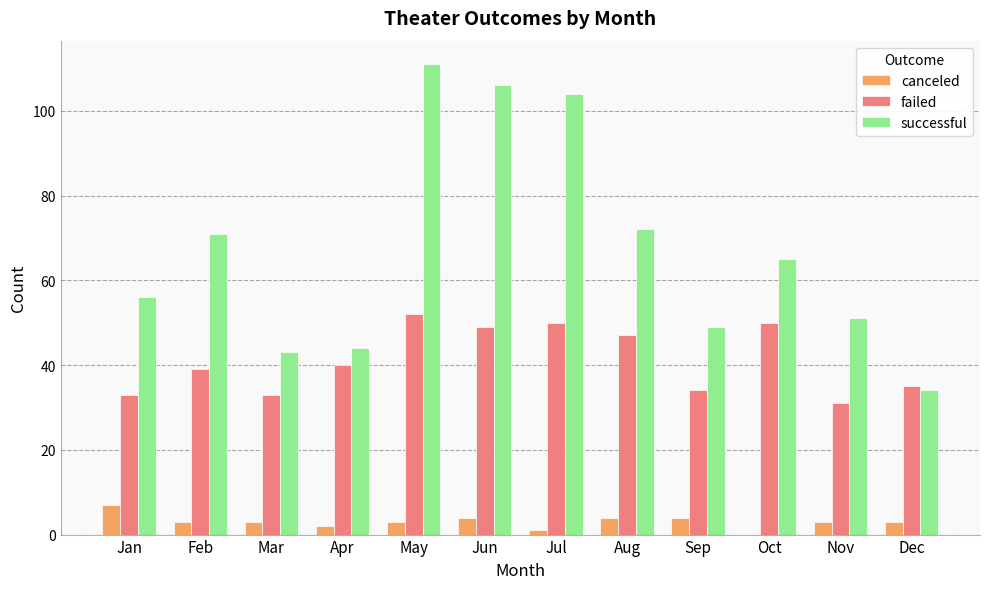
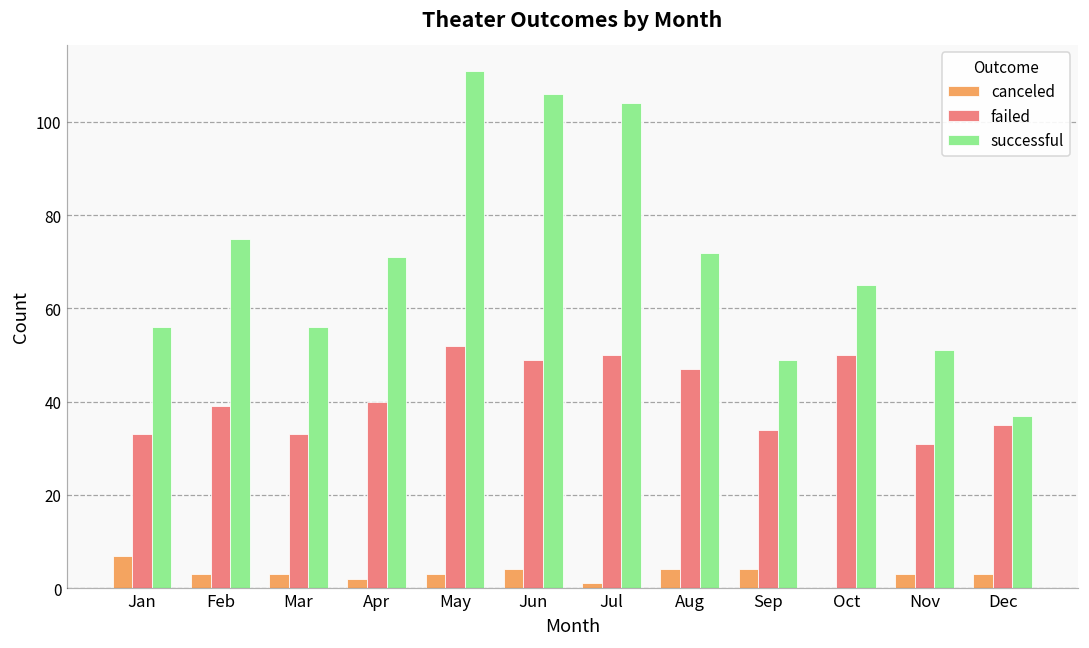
  {
    "successful": {
      "Jan": 56,
-     "Feb": 71,
-     "Mar": 43,
-     "Apr": 44,
+     "Feb": 75,
+     "Mar": 56,
+     "Apr": 71,
      "May": 111,
      "Jun": 106,
      "Jul": 104,
      "Aug": 72,
      "Sep": 49,
      "Oct": 65,
      "Nov": 51,
-     "Dec": 34
+     "Dec": 37
    }
  }
